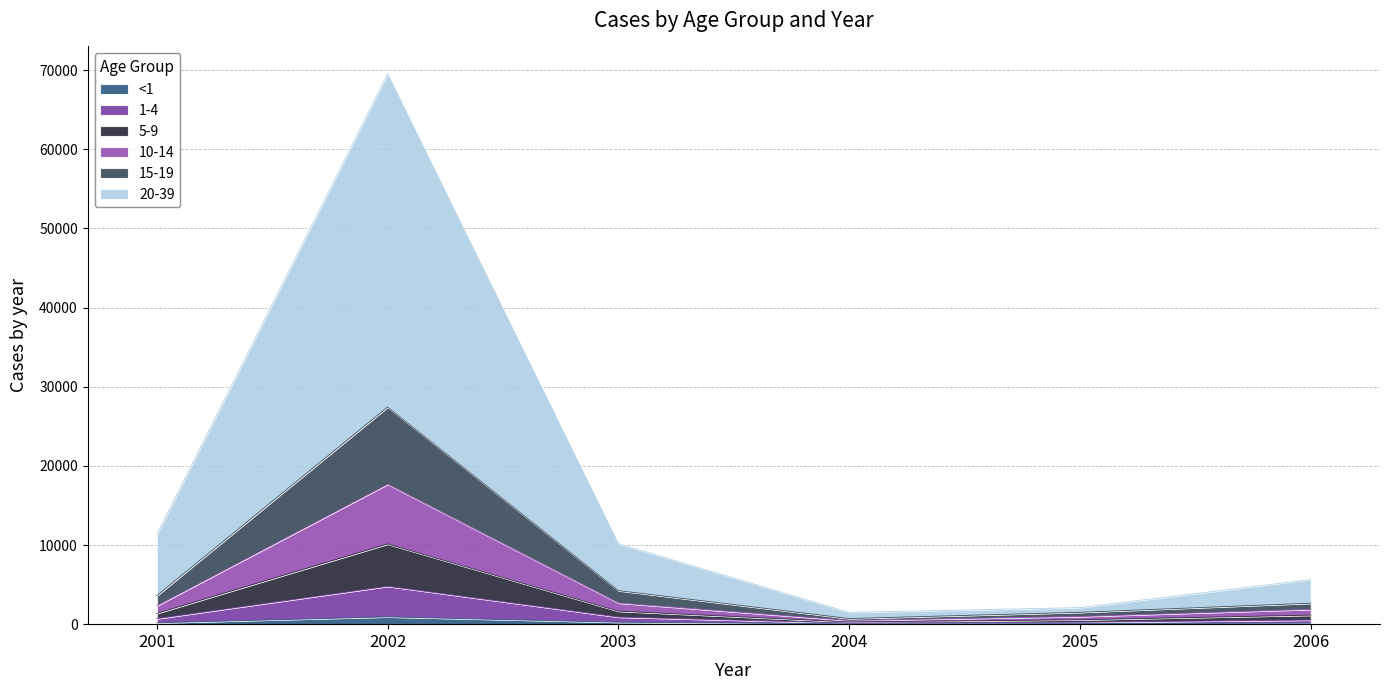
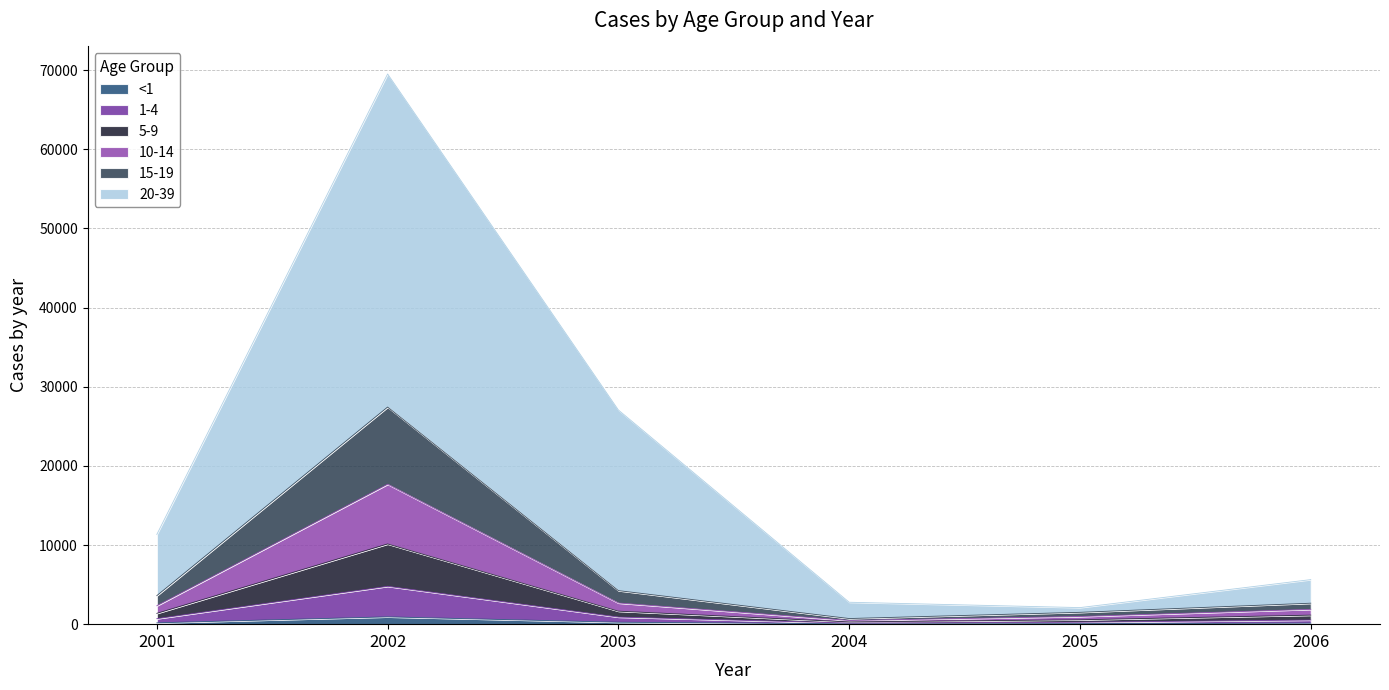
  {
    "20-39": {
      "2001": 8000,
      "2002": 42000,
-     "2003": 6000,
-     "2004": 1000,
+     "2003": 23000,
+     "2004": 2000,
      "2005": 1000,
      "2006": 3000
    }
  }
